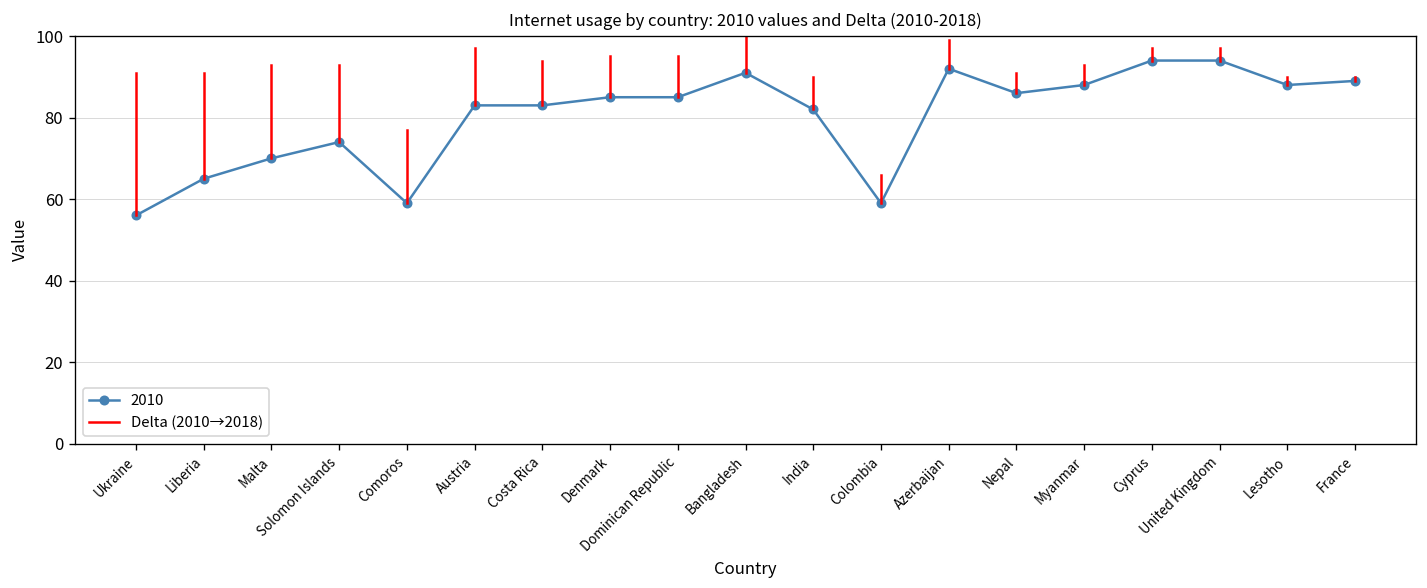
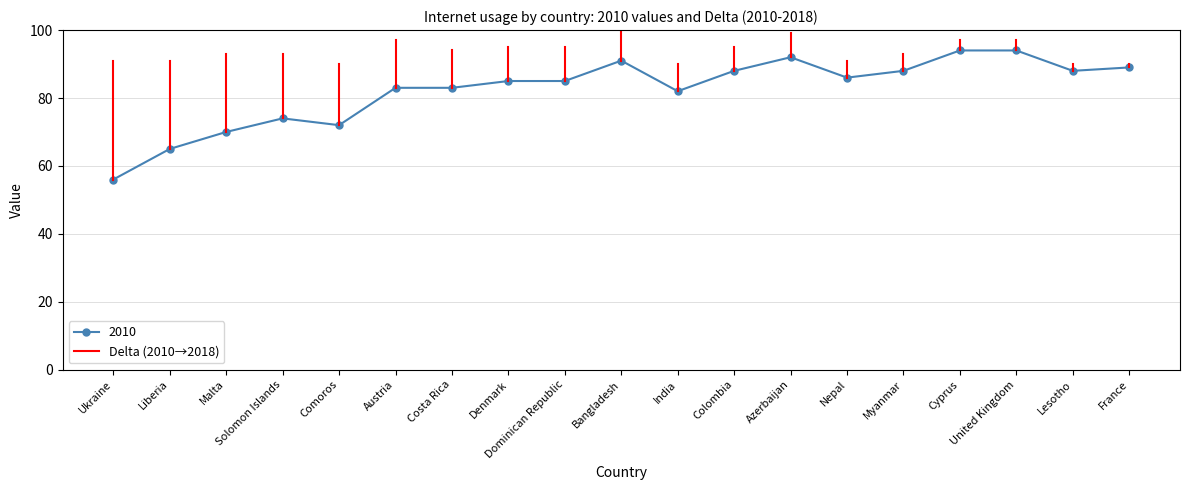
  {
    "2010": {
-     "Comoros": 59,
-     "Colombia": 59
+     "Comoros": 72,
+     "Colombia": 88
    }
  }
